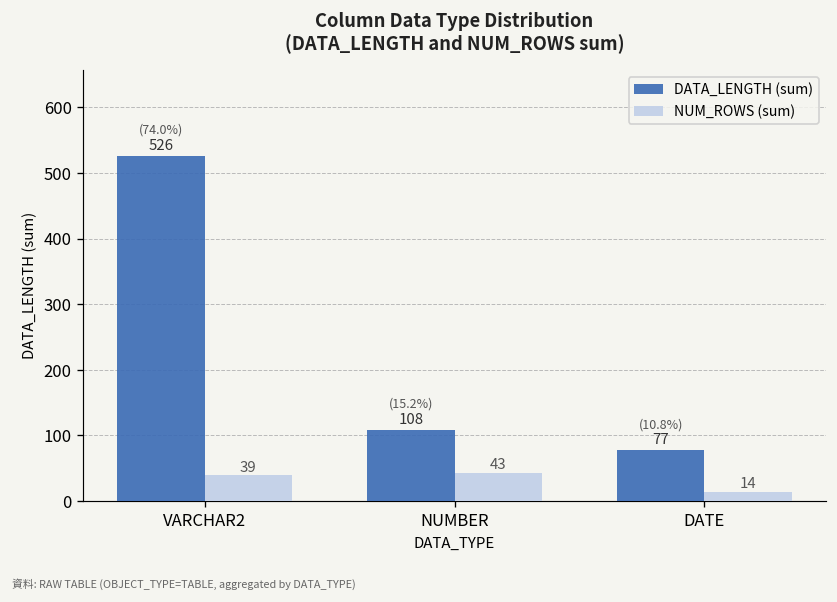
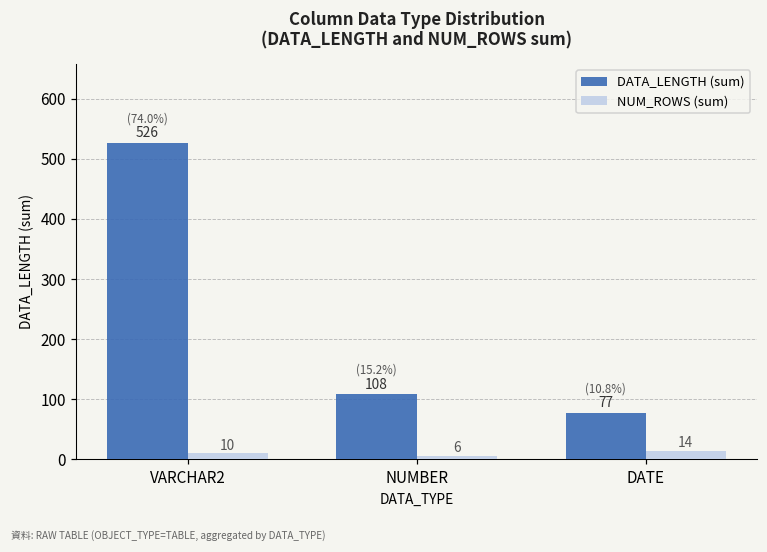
  {
    "DATA_LENGTH (sum)": {
      "VARCHAR2": 526,
      "NUMBER": 108,
      "DATE": 77
    },
    "NUM_ROWS (sum)": {
-     "VARCHAR2": 39,
-     "NUMBER": 43,
+     "VARCHAR2": 10,
+     "NUMBER": 6,
      "DATE": 14
    }
  }
